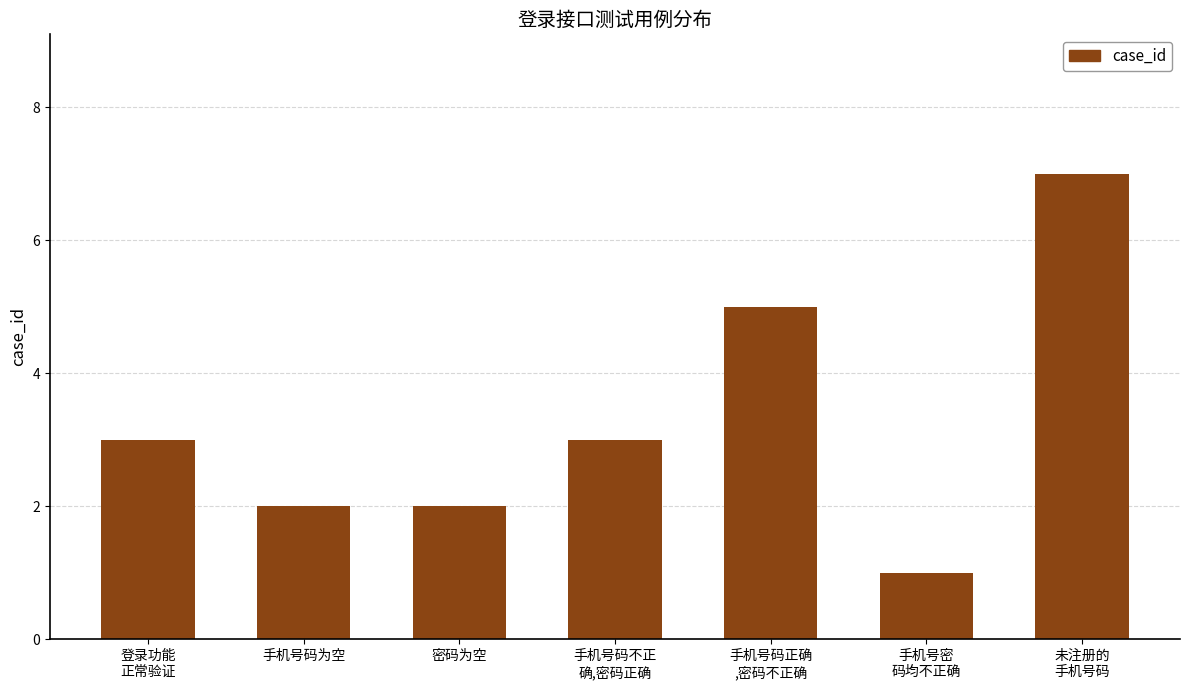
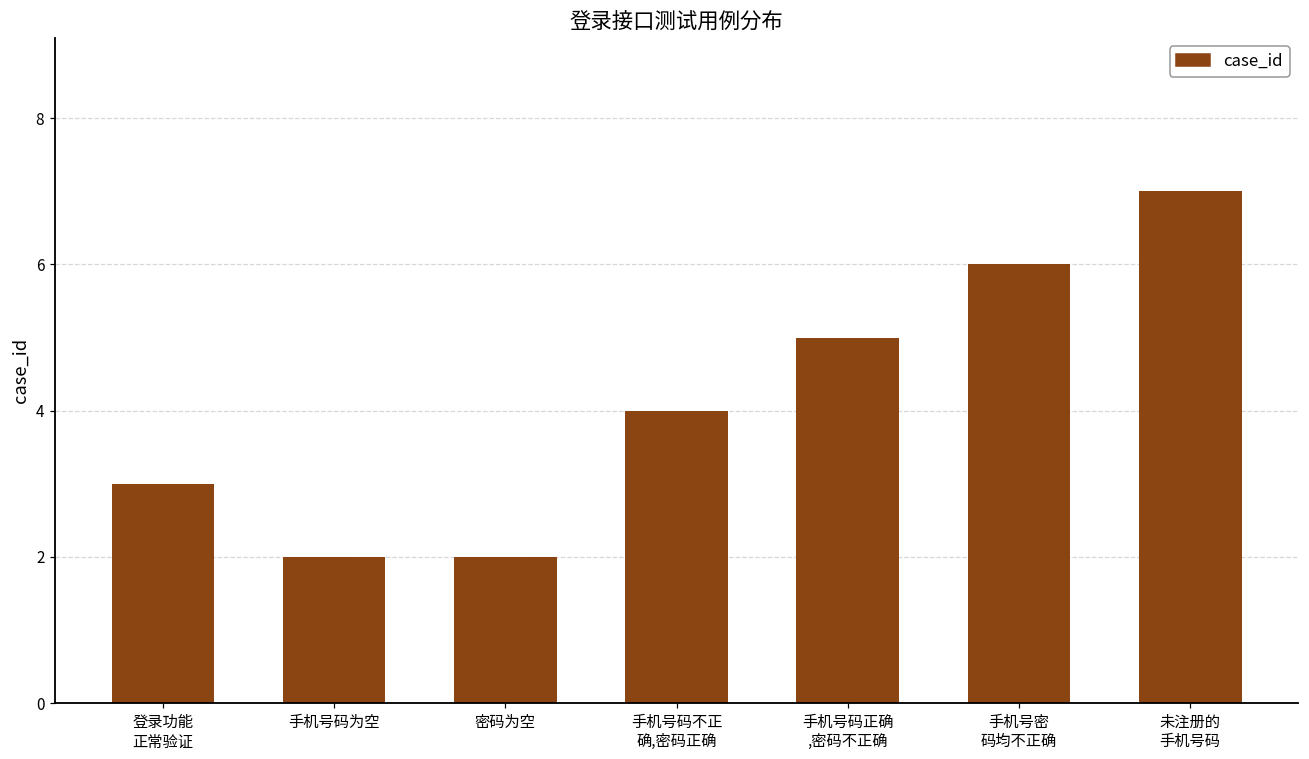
  {
    "登录功能 正常验证": 3,
    "手机号码为空": 2,
    "密码为空": 2,
-   "手机号码不正 确,密码正确": 3,
+   "手机号码不正 确,密码正确": 4,
    "手机号码正确 ,密码不正确": 5,
-   "手机号密 码均不正确": 1,
+   "手机号密 码均不正确": 6,
    "未注册的 手机号码": 7
  }
